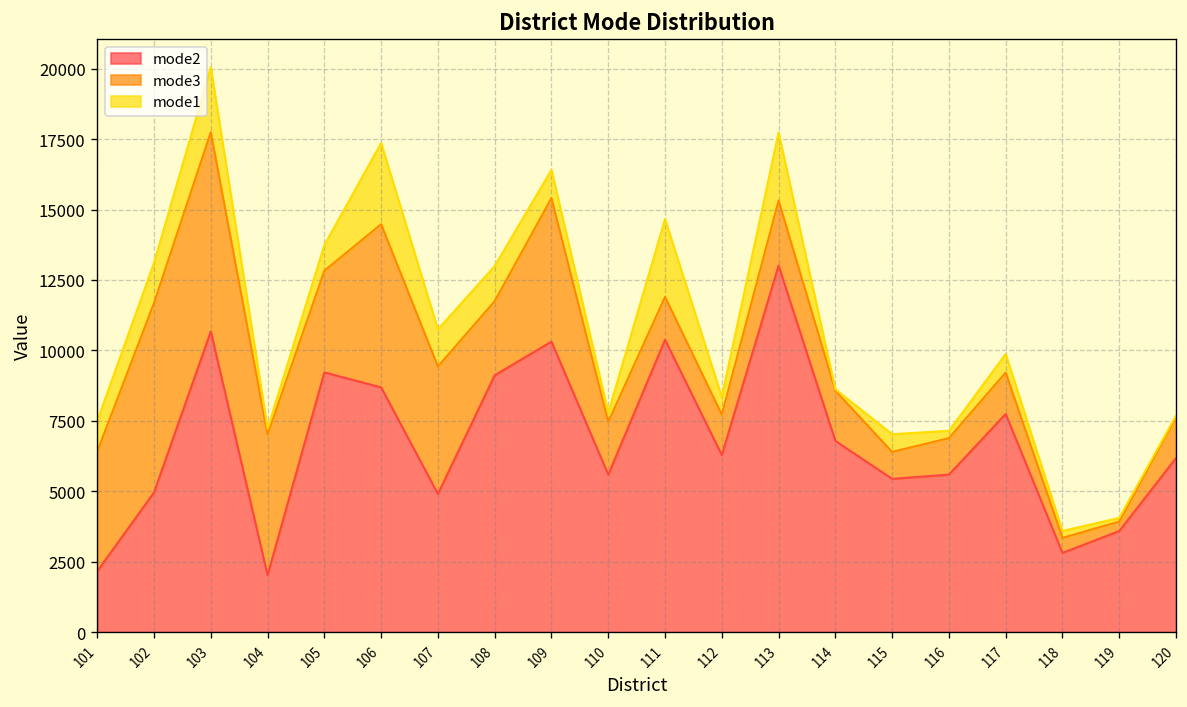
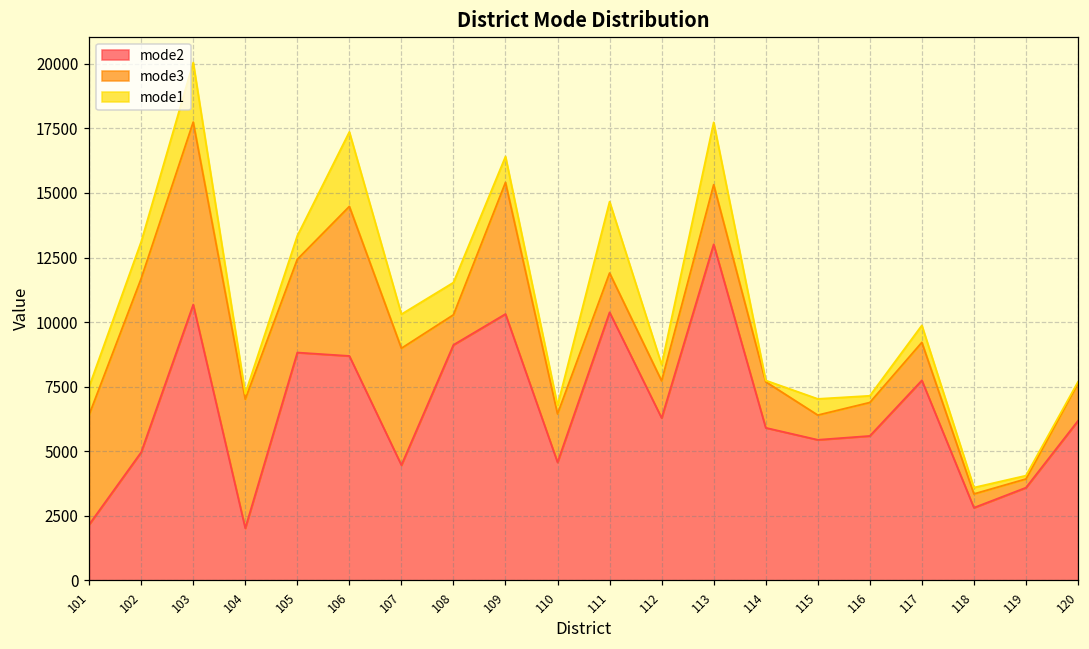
  {
    "mode2": {
      "101": 2200,
      "102": 5000,
      "103": 10700,
      "104": 2000,
-     "105": 9200,
+     "105": 8800,
      "106": 8700,
-     "107": 4900,
+     "107": 4500,
      "108": 9100,
      "109": 10300,
-     "110": 5600,
+     "110": 4600,
      "111": 10400,
      "112": 6300,
      "113": 13000,
-     "114": 6800,
+     "114": 5900,
      "115": 5400,
      "116": 5600,
      "117": 7700,
      "118": 2800,
      "119": 3600,
      "120": 6200
    },
    "mode3": {
      "101": 4300,
      "102": 6700,
      "103": 7100,
      "104": 5000,
      "105": 3600,
      "106": 5800,
      "107": 4500,
-     "108": 2600,
+     "108": 1200,
      "109": 5100,
      "110": 1900,
      "111": 1500,
      "112": 1400,
      "113": 2300,
      "115": 1000,
      "116": 1300,
      "117": 1500,
      "118": 500,
      "119": 300
    },
    "mode1": {
      "101": 1100,
      "102": 1400,
      "103": 2300,
      "104": 200,
      "105": 900,
      "106": 2900,
      "107": 1300,
      "108": 1300,
      "109": 1000,
      "110": 300,
      "111": 2800,
      "112": 600,
      "113": 2400,
      "115": 600,
      "116": 300,
      "117": 700,
      "118": 200,
      "119": 100
    }
  }
